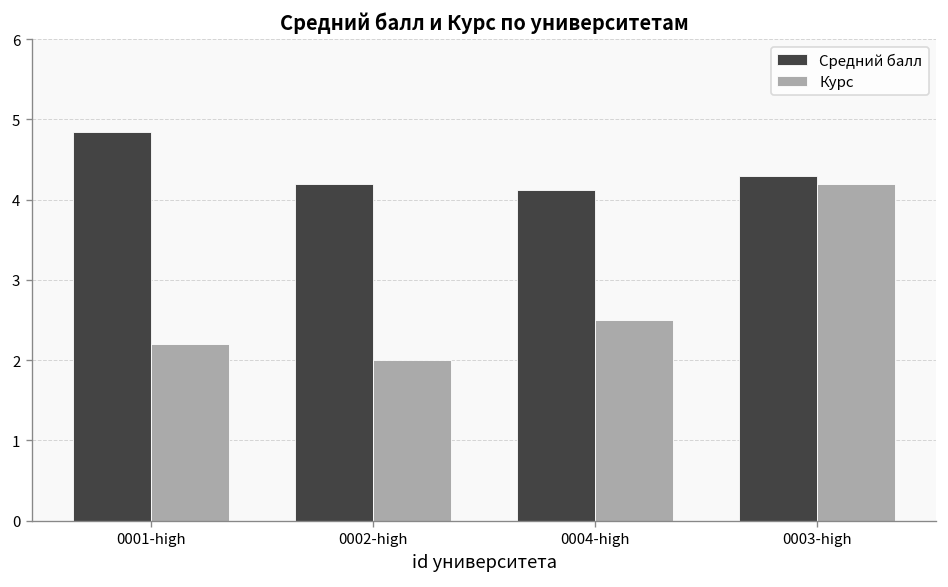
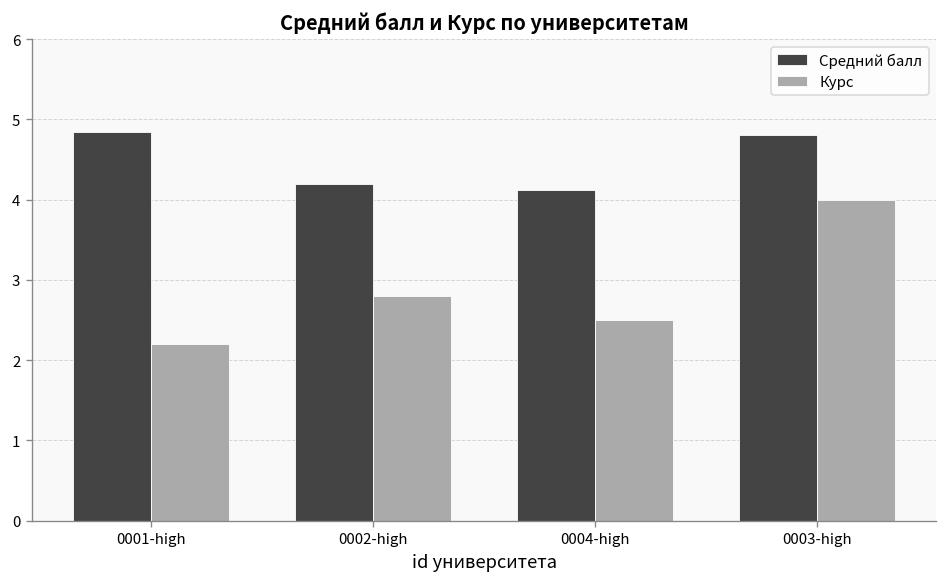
  {
    "Средний балл": {
      "0001-high": 4.8,
      "0002-high": 4.2,
      "0004-high": 4.1,
-     "0003-high": 4.3
+     "0003-high": 4.8
    },
    "Курс": {
      "0001-high": 2.2,
-     "0002-high": 2.0,
+     "0002-high": 2.8,
      "0004-high": 2.5,
-     "0003-high": 4.2
+     "0003-high": 4.0
    }
  }
